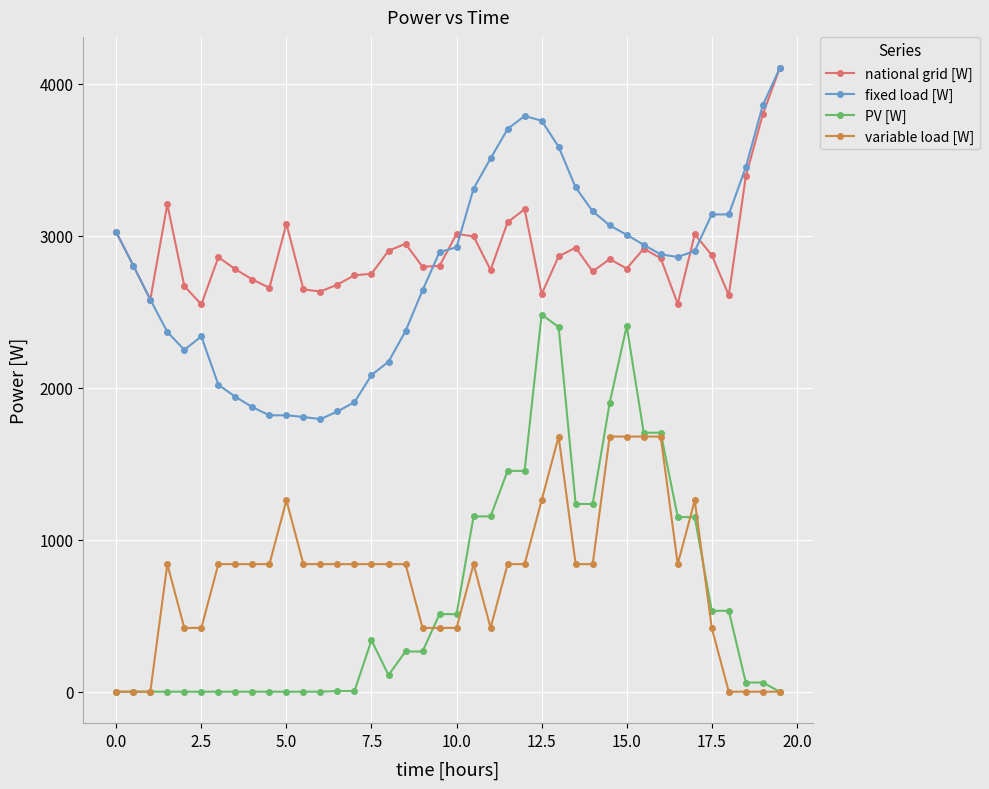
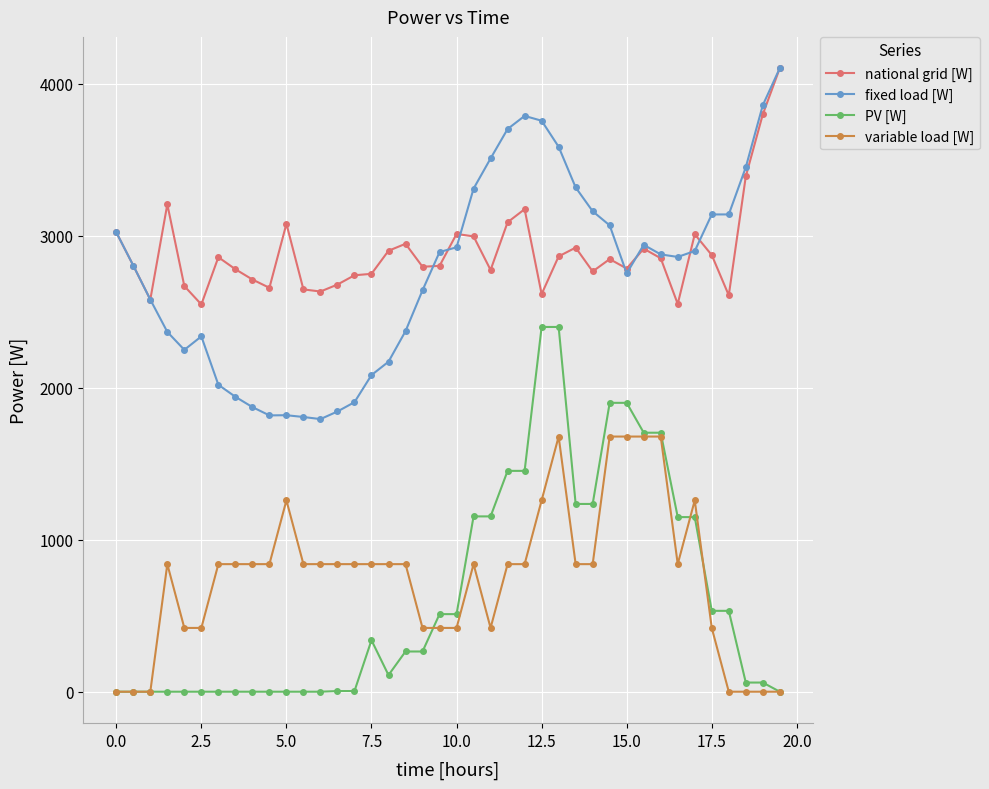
  {
    "fixed load [W]": {
      "2.5": 2340,
      "5.0": 1820,
      "7.5": 2080,
      "10.0": 2920,
      "12.5": 3760,
-     "15.0": 3010,
+     "15.0": 2750,
      "17.5": 3140
    },
    "PV [W]": {
      "2.5": 0,
      "5.0": 0,
      "7.5": 340,
      "10.0": 510,
-     "12.5": 2480,
-     "15.0": 2410,
+     "12.5": 2400,
+     "15.0": 1900,
      "17.5": 530
    }
  }
